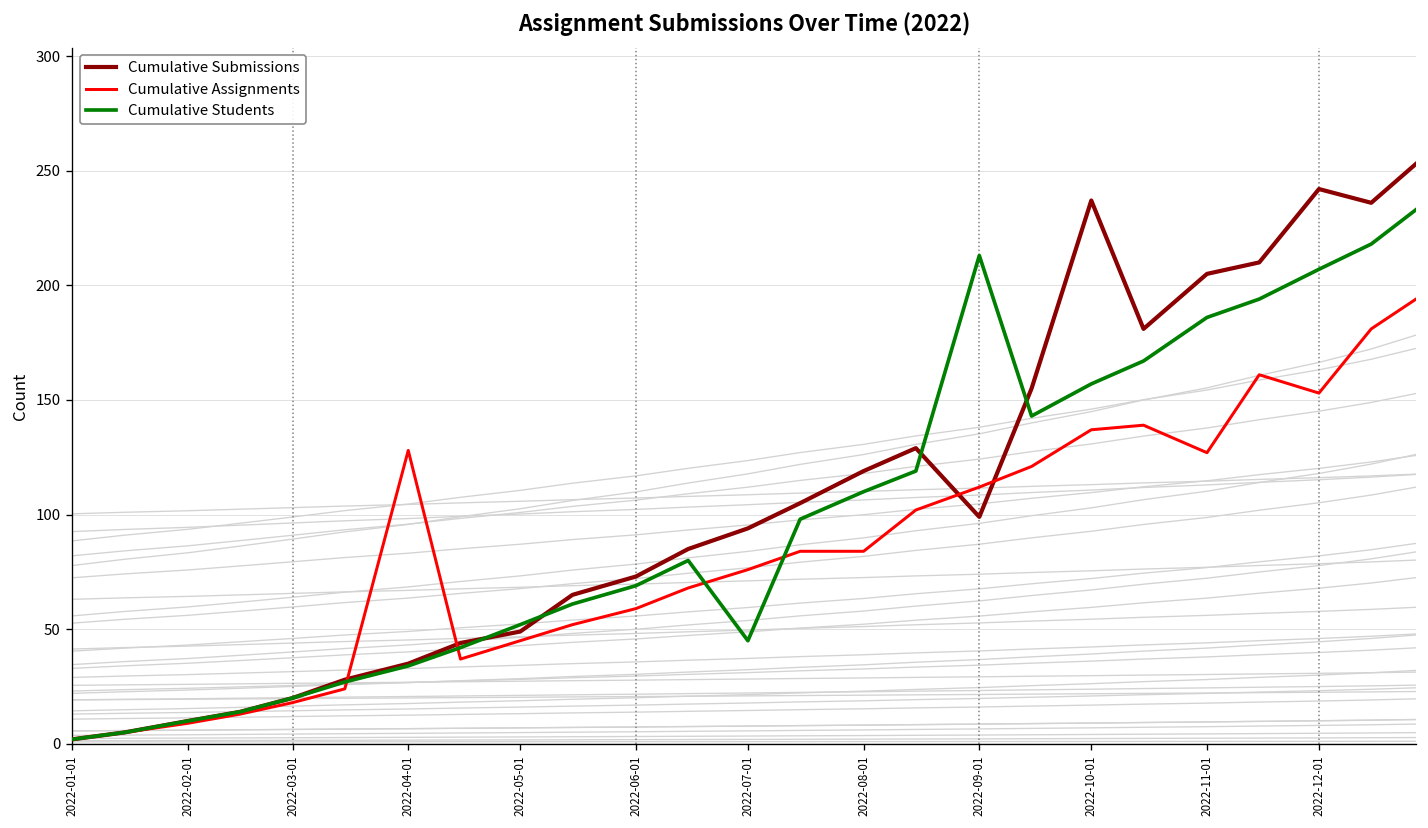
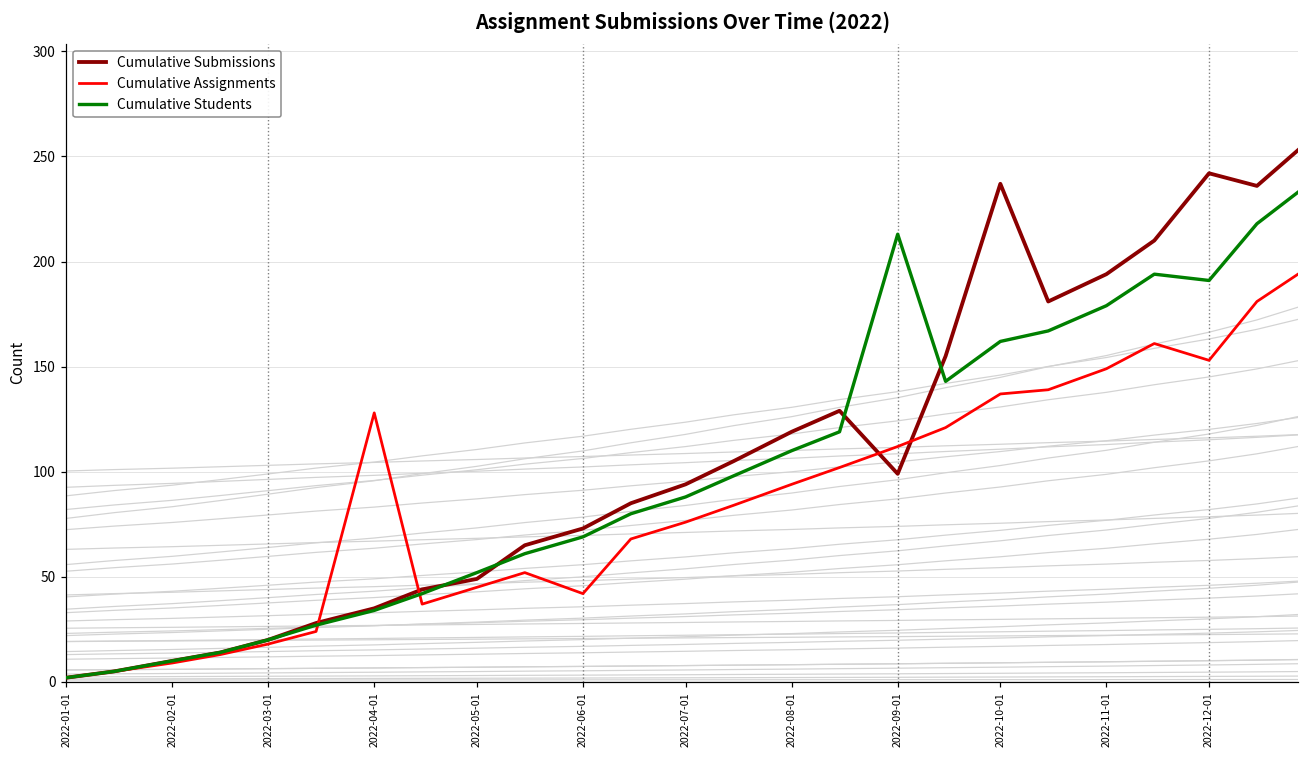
  {
    "Cumulative Submissions": {
      "2022-05-01": 49,
      "2022-07-01": 94,
      "2022-09-01": 99,
      "2022-10-01": 237,
-     "2022-11-01": 205,
+     "2022-11-01": 194,
      "2022-12-01": 242
    },
    "Cumulative Assignments": {
      "2022-03-01": 18,
      "2022-04-01": 128,
      "2022-05-01": 45,
-     "2022-06-01": 59,
-     "2022-08-01": 84,
+     "2022-06-01": 42,
+     "2022-08-01": 94,
      "2022-10-01": 137,
-     "2022-11-01": 127,
+     "2022-11-01": 149,
      "2022-12-01": 153
    },
    "Cumulative Students": {
-     "2022-07-01": 45,
+     "2022-07-01": 88,
      "2022-09-01": 213,
-     "2022-10-01": 157,
-     "2022-11-01": 186,
-     "2022-12-01": 207
+     "2022-10-01": 162,
+     "2022-11-01": 179,
+     "2022-12-01": 191
    }
  }
